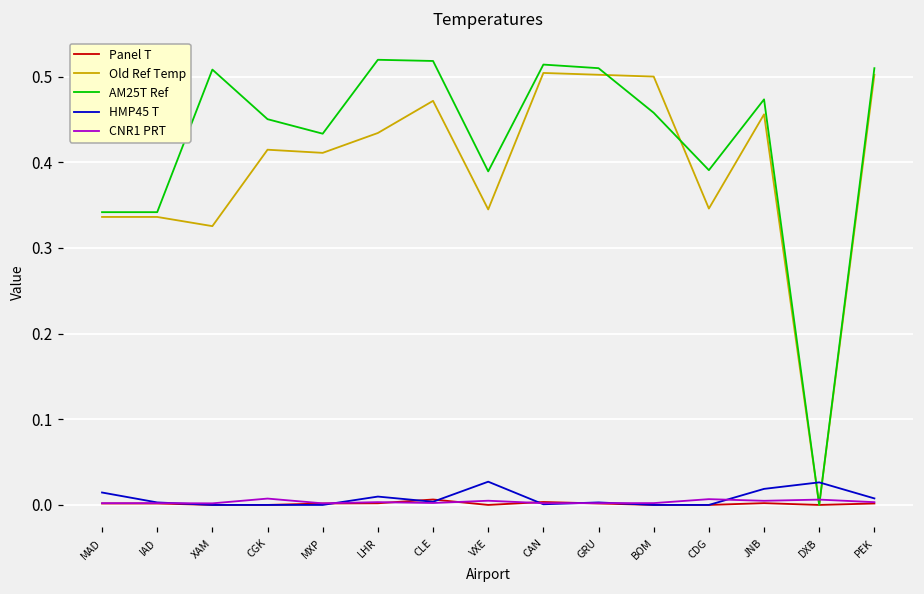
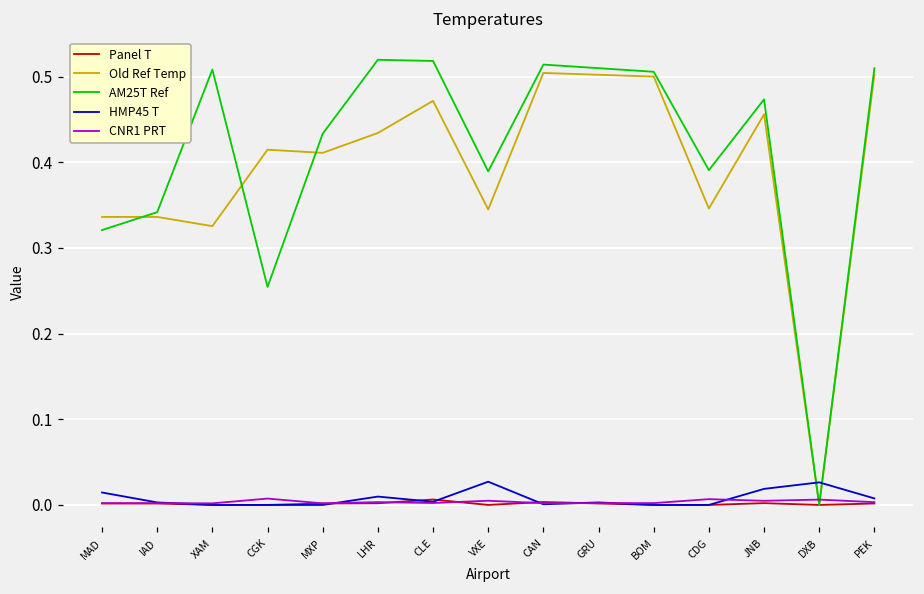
  {
    "Panel T": {
      "VXE": 0.00
    },
    "Old Ref Temp": {
      "MAD": 0.34,
      "IAD": 0.34,
      "XAM": 0.33,
      "CGK": 0.41,
      "MXP": 0.41,
      "LHR": 0.43,
      "CLE": 0.47,
      "VXE": 0.34,
      "CAN": 0.50,
      "GRU": 0.50,
      "BOM": 0.50,
      "CDG": 0.35,
      "JNB": 0.46,
      "PEK": 0.50
    },
    "AM25T Ref": {
-     "MAD": 0.34,
+     "MAD": 0.32,
      "IAD": 0.34,
      "XAM": 0.51,
-     "CGK": 0.45,
+     "CGK": 0.25,
      "MXP": 0.43,
      "LHR": 0.52,
      "CLE": 0.52,
      "VXE": 0.39,
      "CAN": 0.51,
      "GRU": 0.51,
-     "BOM": 0.46,
+     "BOM": 0.51,
      "CDG": 0.39,
      "JNB": 0.47,
      "PEK": 0.51
    },
    "HMP45 T": {
      "MAD": 0.01,
      "LHR": 0.01,
      "VXE": 0.03,
      "JNB": 0.02,
      "DXB": 0.03,
      "PEK": 0.01
    },
    "CNR1 PRT": {
      "CGK": 0.01,
      "VXE": 0.00,
      "CDG": 0.01,
      "DXB": 0.01
    }
  }
